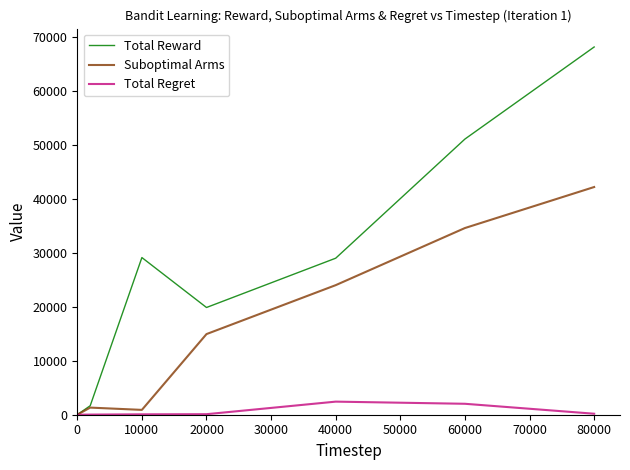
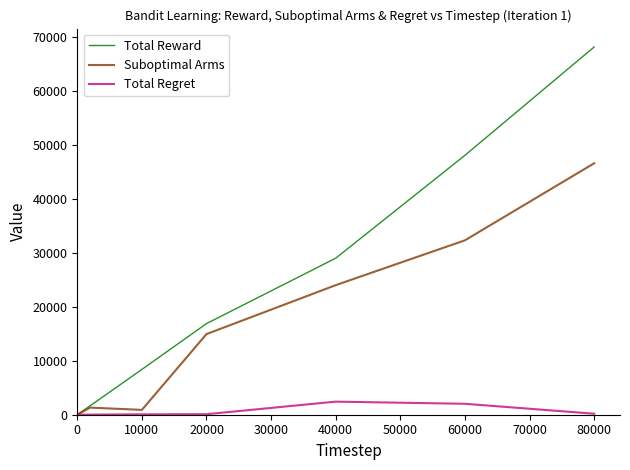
  {
    "Total Reward": {
-     "10000": 29000,
-     "20000": 20000,
+     "10000": 8000,
+     "20000": 17000,
      "40000": 29000,
-     "60000": 51000,
+     "60000": 48000,
      "80000": 68000
    },
    "Suboptimal Arms": {
      "10000": 1000,
      "20000": 15000,
      "40000": 24000,
-     "60000": 35000,
-     "80000": 42000
+     "60000": 32000,
+     "80000": 47000
    },
    "Total Regret": {
      "10000": 0,
      "20000": 0,
      "40000": 2000,
      "60000": 2000,
      "80000": 0
    }
  }
